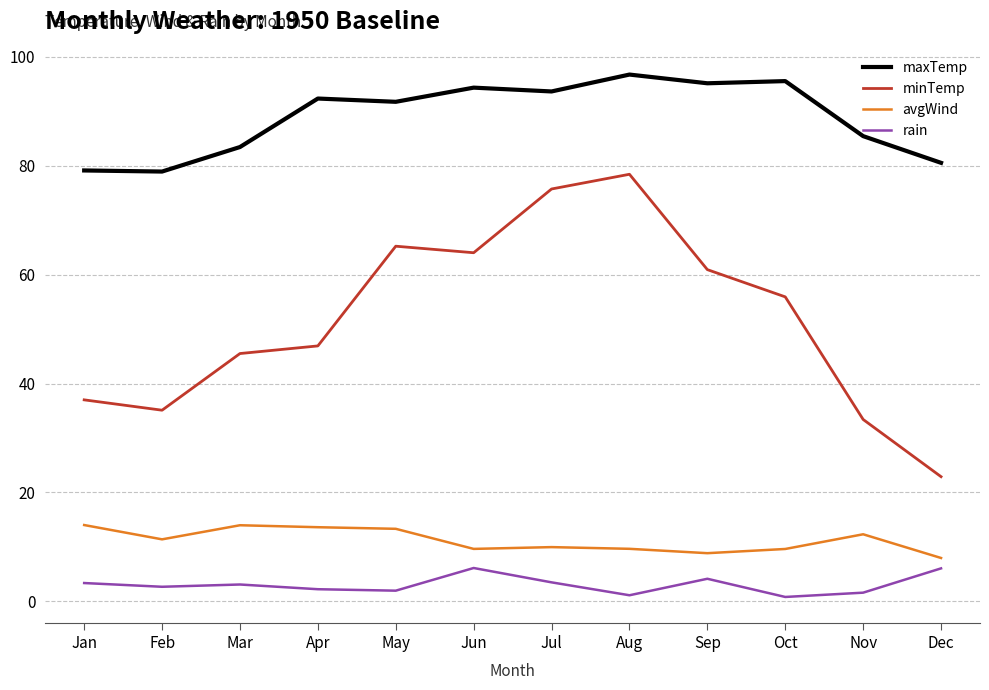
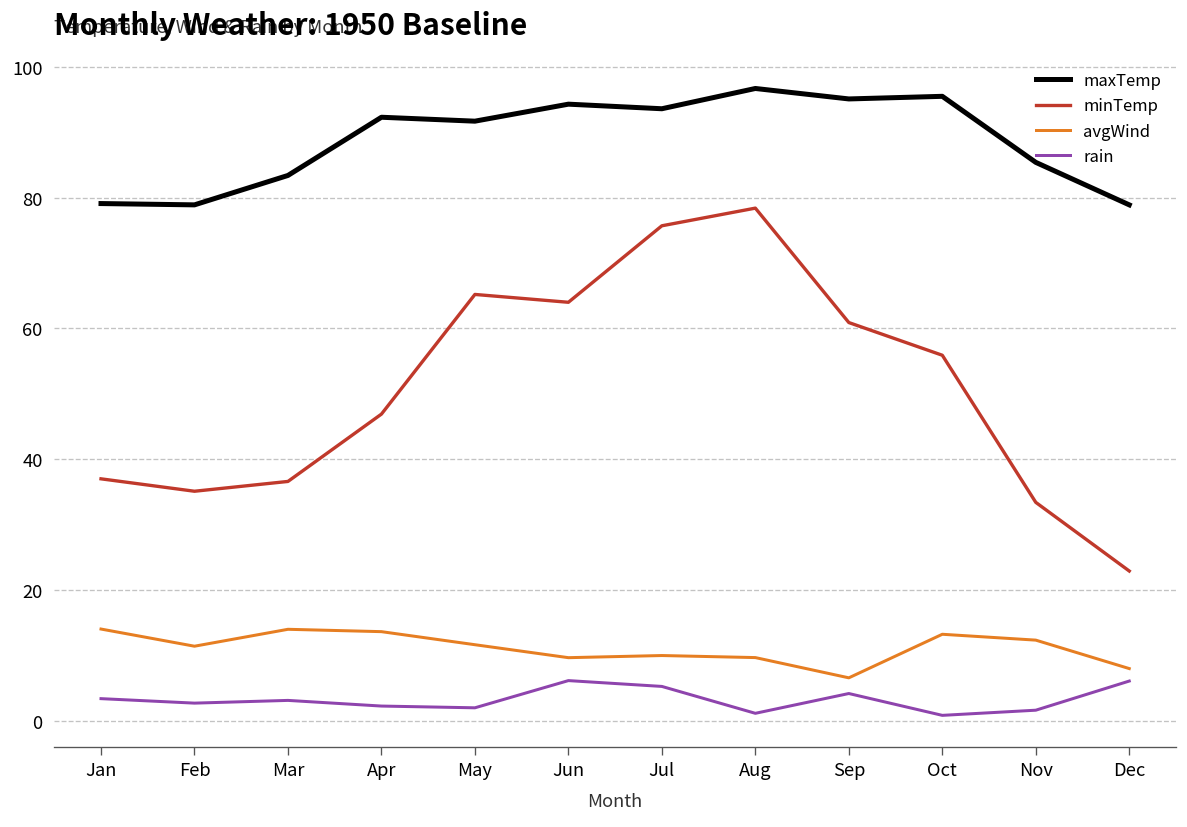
  {
    "maxTemp": {
      "Jan": 79,
      "Feb": 79,
      "Mar": 83,
      "Apr": 92,
      "May": 92,
      "Jun": 94,
      "Jul": 94,
      "Aug": 97,
      "Sep": 95,
      "Oct": 96,
      "Nov": 85,
-     "Dec": 81
+     "Dec": 79
    },
    "minTemp": {
      "Jan": 37,
      "Feb": 35,
-     "Mar": 46,
+     "Mar": 37,
      "Apr": 47,
      "May": 65,
      "Jun": 64,
      "Jul": 76,
      "Aug": 78,
      "Sep": 61,
      "Oct": 56,
      "Nov": 33,
      "Dec": 23
    },
    "avgWind": {
      "Jan": 14,
      "Feb": 11,
      "Mar": 14,
      "Apr": 14,
-     "May": 13,
+     "May": 12,
      "Jun": 10,
      "Jul": 10,
      "Aug": 10,
-     "Sep": 9,
-     "Oct": 10,
+     "Sep": 7,
+     "Oct": 13,
      "Nov": 12,
      "Dec": 8
    },
    "rain": {
      "Jan": 3,
      "Feb": 3,
      "Mar": 3,
      "Apr": 2,
      "May": 2,
      "Jun": 6,
-     "Jul": 4,
+     "Jul": 5,
      "Aug": 1,
      "Sep": 4,
      "Oct": 1,
      "Nov": 2,
      "Dec": 6
    }
  }
